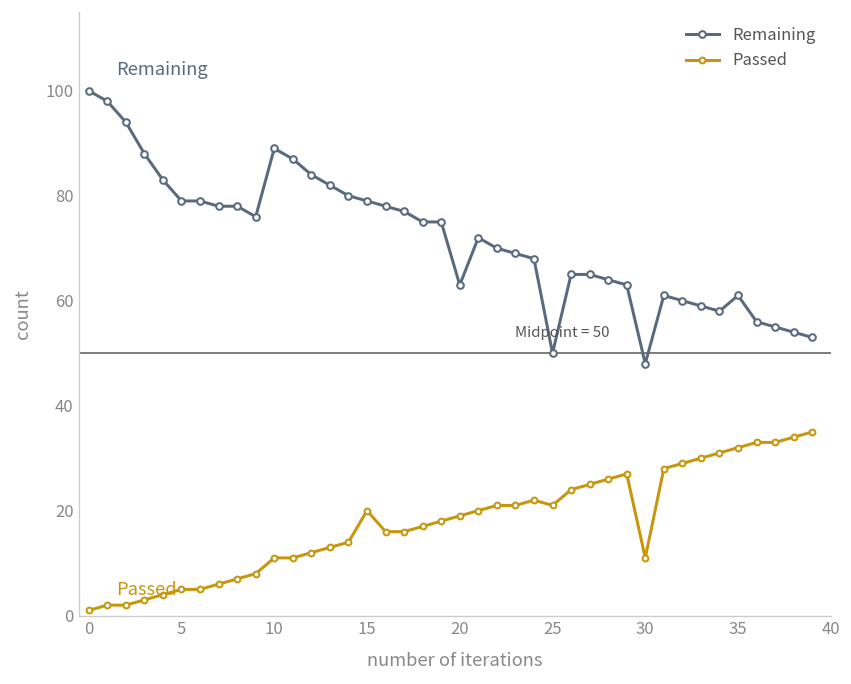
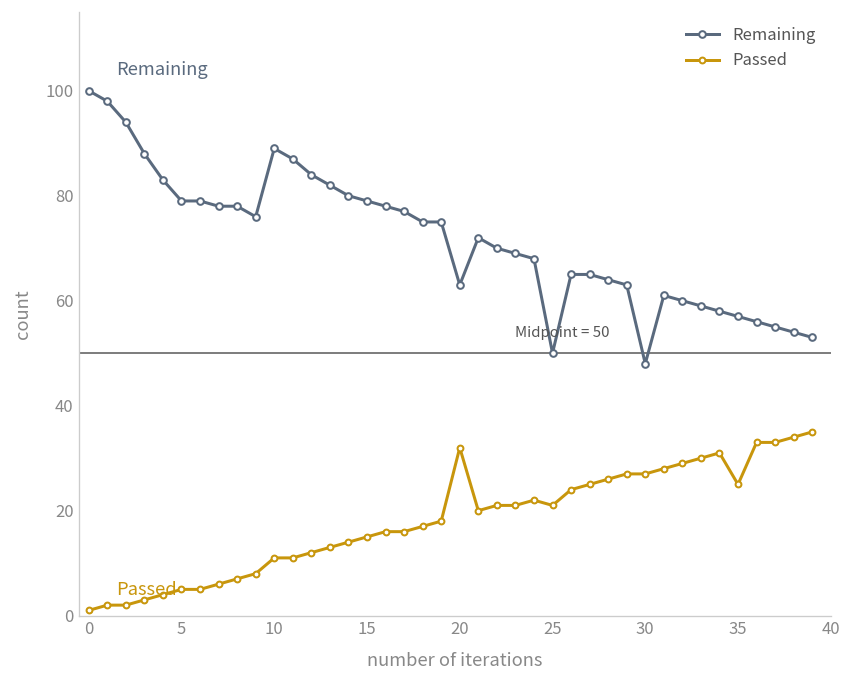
  {
    "Remaining": {
      "0": 100,
      "5": 79,
      "10": 89,
      "15": 79,
      "20": 63,
      "30": 48,
-     "35": 61
+     "35": 57
    },
    "Passed": {
      "0": 1,
      "5": 5,
      "10": 11,
-     "15": 20,
-     "20": 19,
+     "15": 15,
+     "20": 32,
      "25": 21,
-     "30": 11,
-     "35": 32
+     "30": 27,
+     "35": 25
    }
  }
